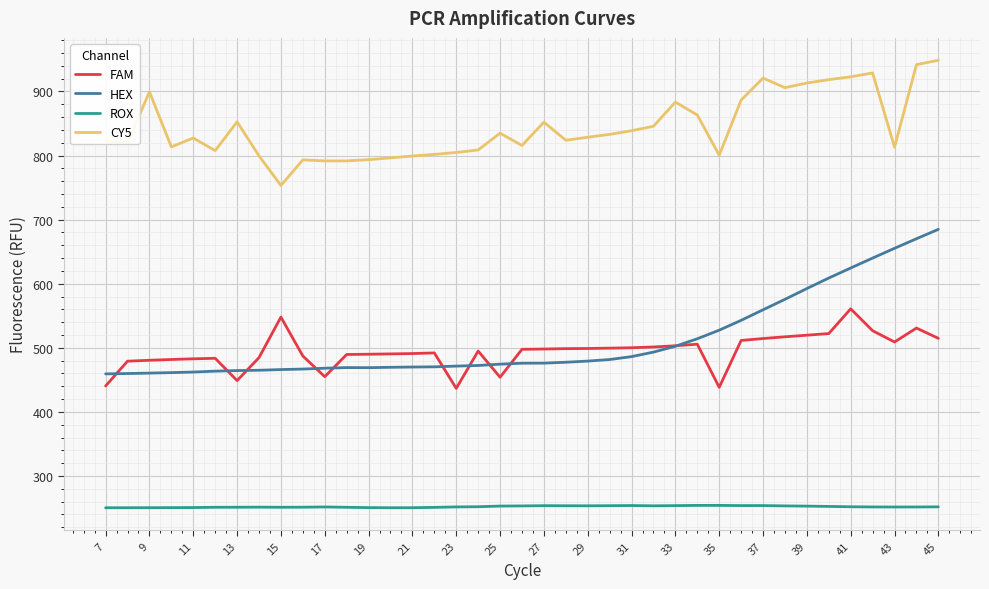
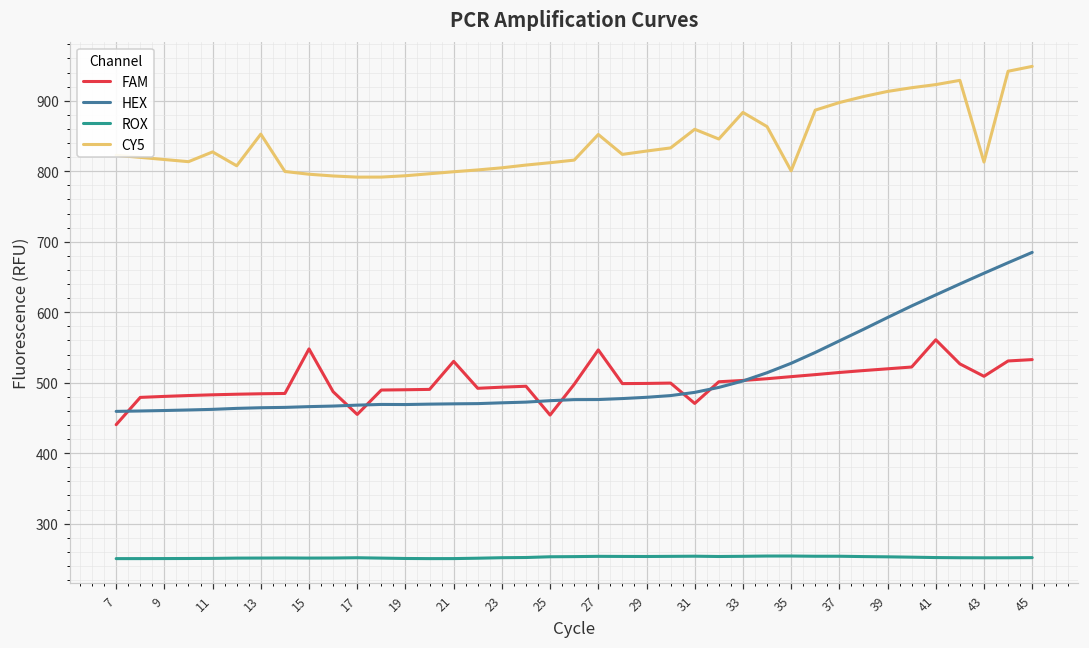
  {
    "FAM": {
      "7": 440,
      "9": 480,
      "11": 480,
-     "13": 450,
+     "13": 480,
      "15": 550,
      "17": 450,
      "19": 490,
-     "21": 490,
-     "23": 440,
+     "21": 530,
+     "23": 490,
      "25": 450,
-     "27": 500,
+     "27": 550,
      "29": 500,
-     "31": 500,
-     "35": 440,
+     "31": 470,
+     "35": 510,
      "37": 510,
      "39": 520,
      "41": 560,
      "43": 510,
-     "45": 510
+     "45": 530
    },
    "CY5": {
-     "9": 900,
+     "9": 820,
      "11": 830,
      "13": 850,
-     "15": 750,
+     "15": 800,
      "17": 790,
      "19": 790,
      "21": 800,
      "23": 800,
-     "25": 830,
+     "25": 810,
      "27": 850,
      "29": 830,
-     "31": 840,
+     "31": 860,
      "33": 880,
      "35": 800,
-     "37": 920,
+     "37": 900,
      "39": 910,
      "41": 920,
      "43": 810,
      "45": 950
    }
  }
